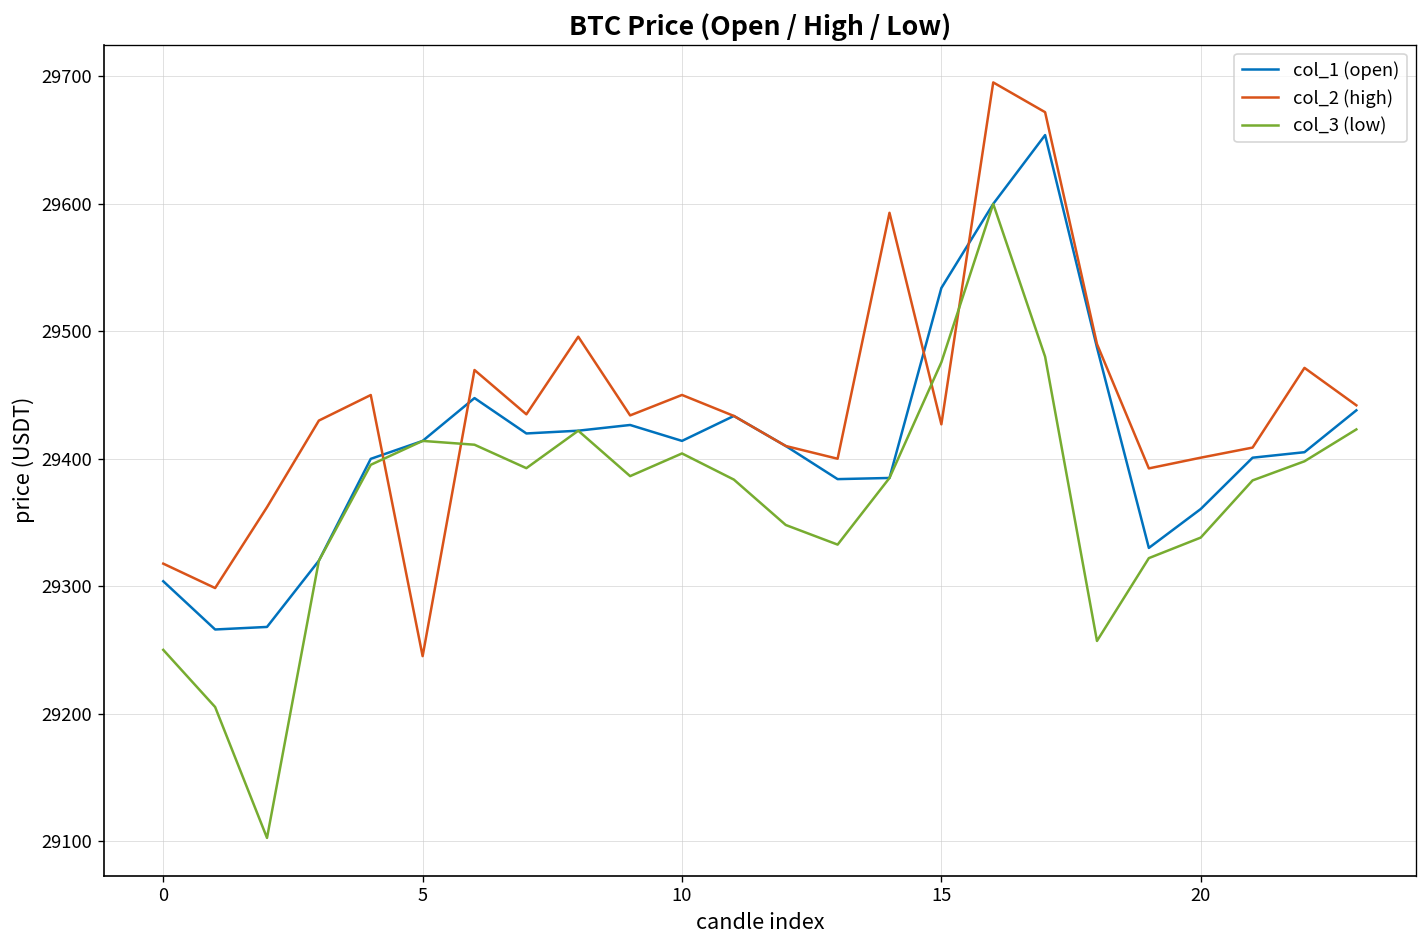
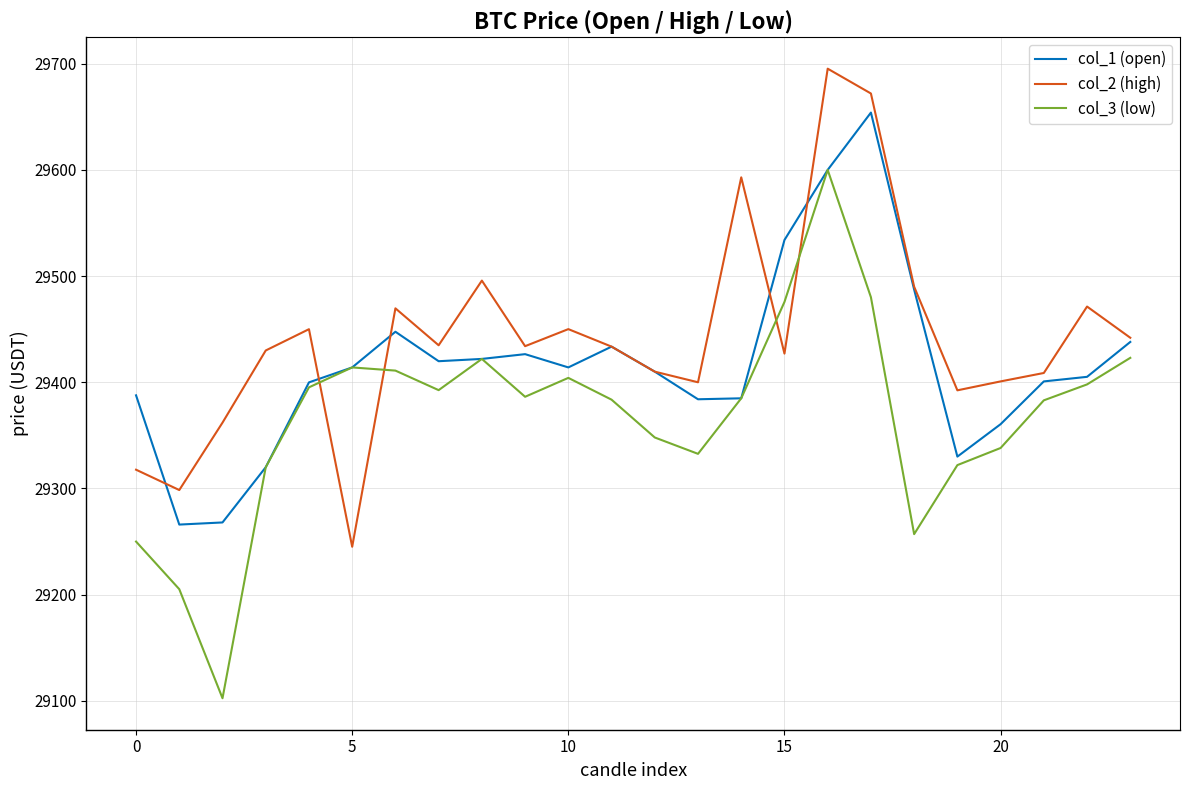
  {
    "col_1 (open)": {
-     "0": 29304,
+     "0": 29388,
      "10": 29414,
      "15": 29534,
      "20": 29361
    },
    "col_2 (high)": {
      "0": 29318,
      "5": 29245,
      "10": 29450,
      "15": 29427,
      "20": 29401
    },
    "col_3 (low)": {
      "0": 29250,
      "10": 29404,
      "15": 29476,
      "20": 29338
    }
  }
